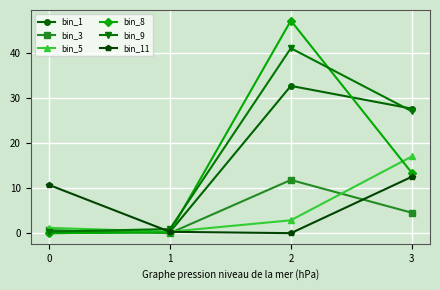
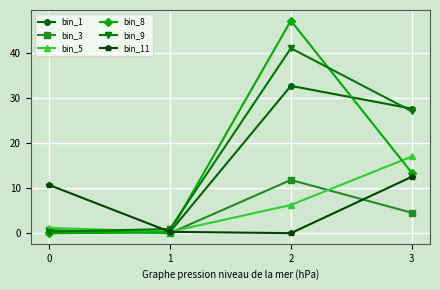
  {
    "bin_5": {
-     "2": 3,
+     "2": 6,
      "3": 17
    }
  }
